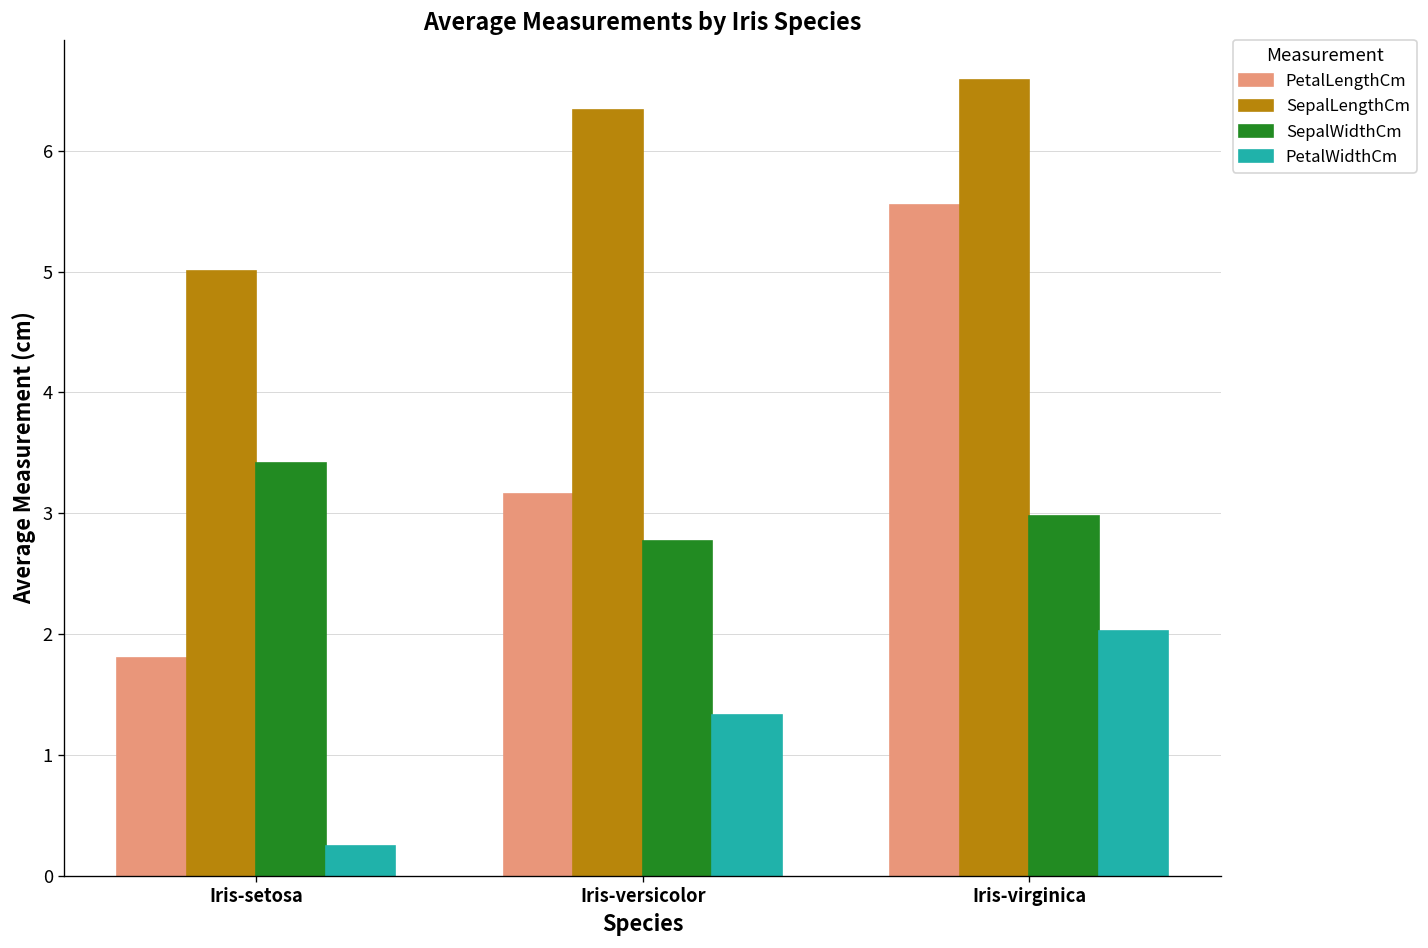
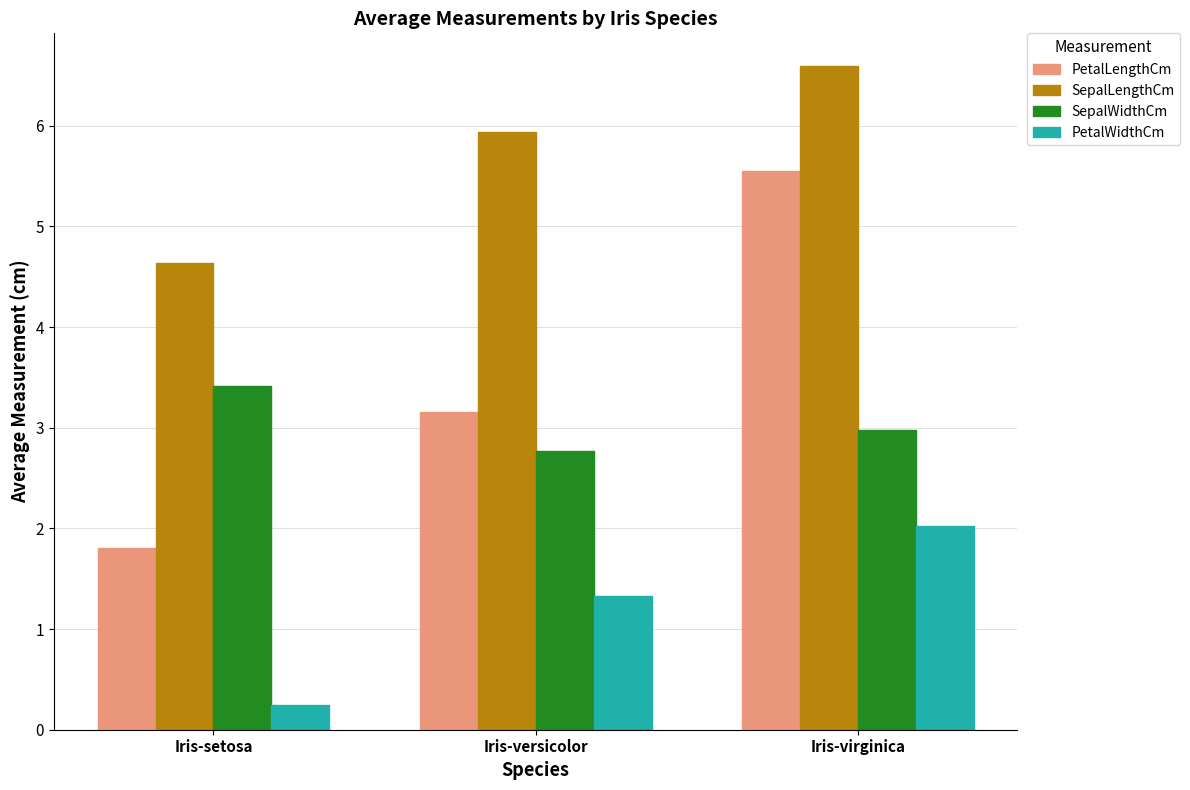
  {
    "PetalLengthCm": {
      "Iris-setosa": 1.80,
      "Iris-versicolor": 3.16,
      "Iris-virginica": 5.55
    },
    "SepalLengthCm": {
-     "Iris-setosa": 5.01,
-     "Iris-versicolor": 6.34,
+     "Iris-setosa": 4.63,
+     "Iris-versicolor": 5.94,
      "Iris-virginica": 6.59
    },
    "SepalWidthCm": {
      "Iris-setosa": 3.42,
      "Iris-versicolor": 2.77,
      "Iris-virginica": 2.97
    },
    "PetalWidthCm": {
      "Iris-setosa": 0.24,
      "Iris-versicolor": 1.33,
      "Iris-virginica": 2.03
    }
  }
